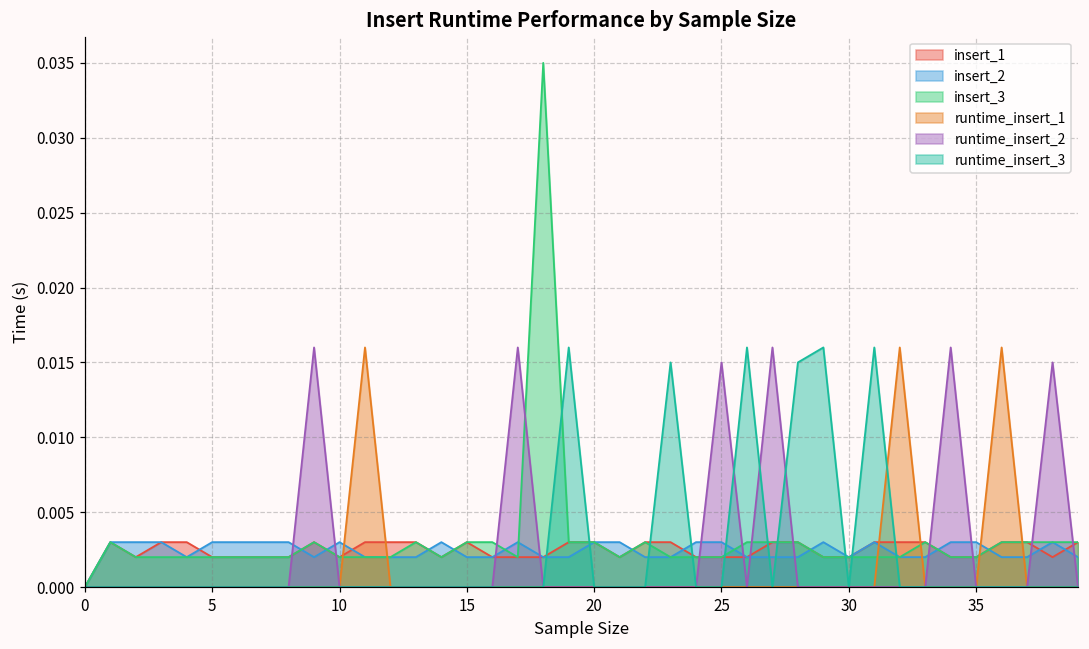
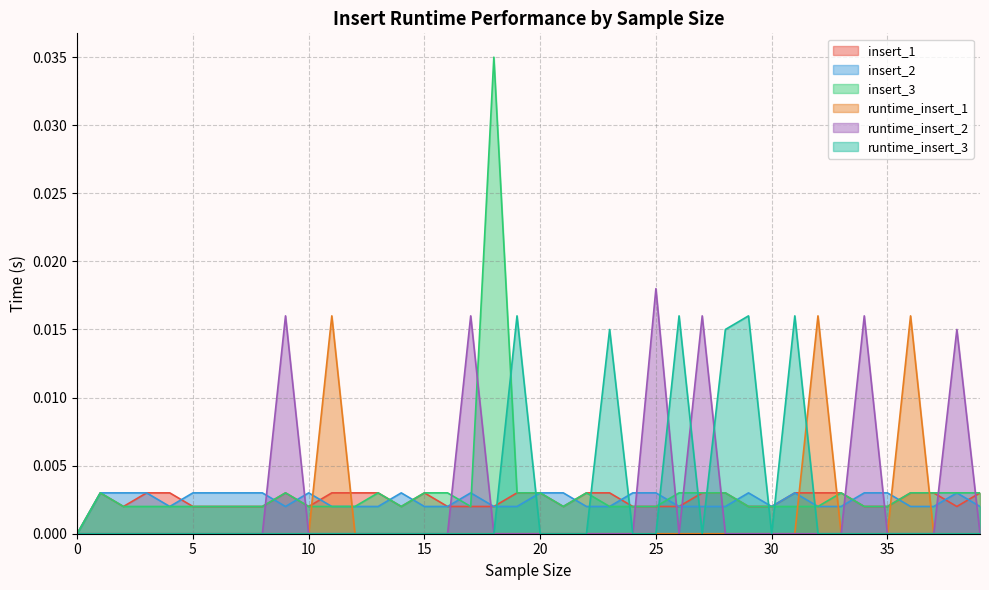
  {
    "runtime_insert_2": {
-     "25": 0.015
+     "25": 0.018
    }
  }
